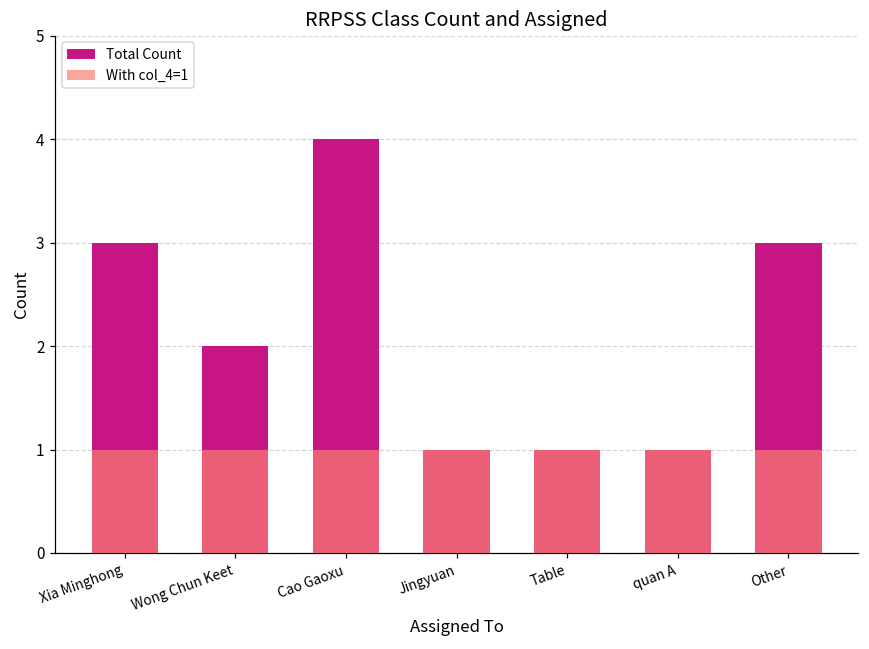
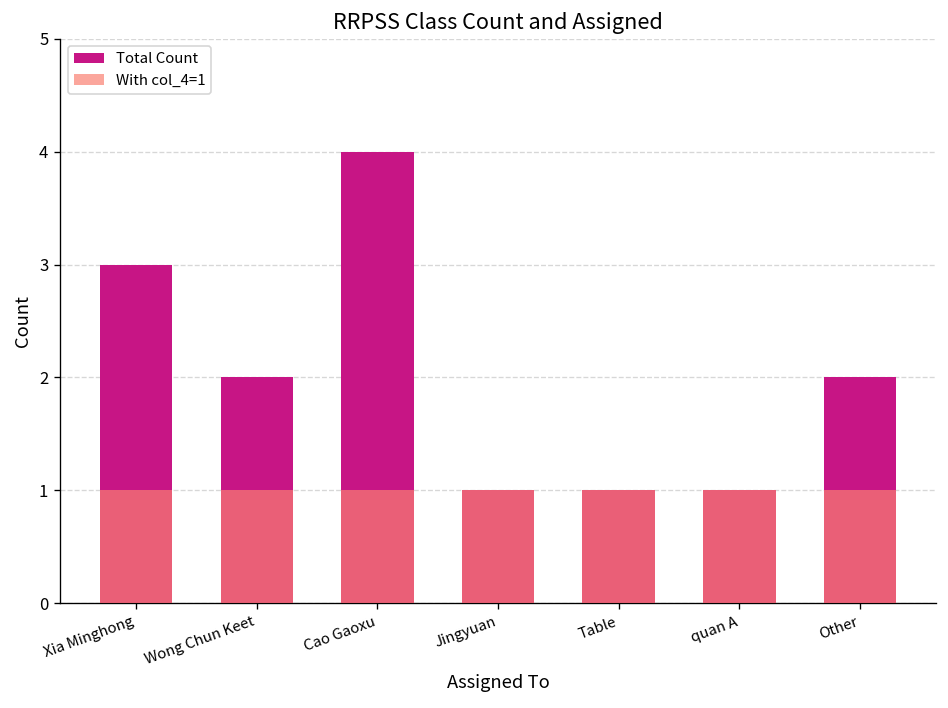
  {
    "Total Count": {
      "Xia Minghong": 3,
      "Wong Chun Keet": 2,
      "Cao Gaoxu": 4,
      "Jingyuan": 1,
      "Table": 1,
      "quan A": 1,
-     "Other": 3
+     "Other": 2
    },
    "With col_4=1": {
      "Jingyuan": 1,
      "Table": 1,
      "quan A": 1
    }
  }
